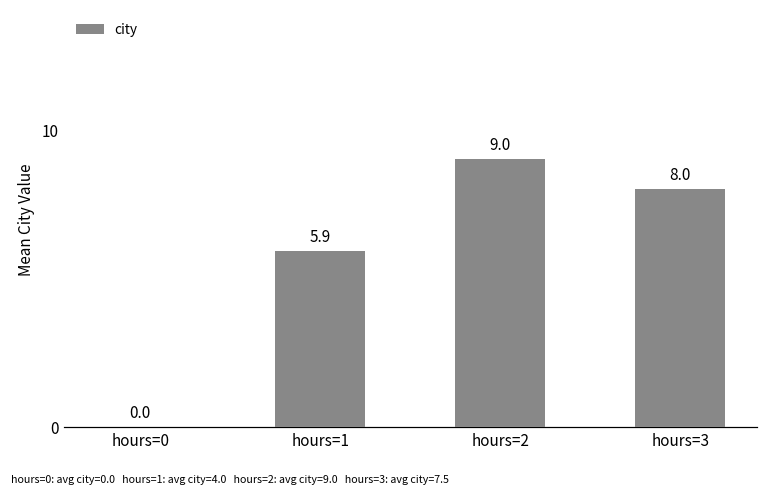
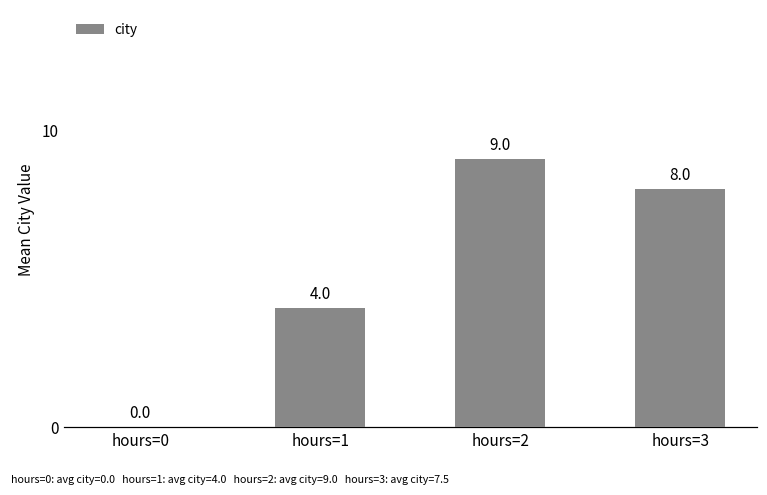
  {
    "hours=0": 0.0,
-   "hours=1": 5.9,
+   "hours=1": 4.0,
    "hours=2": 9.0,
    "hours=3": 8.0
  }
